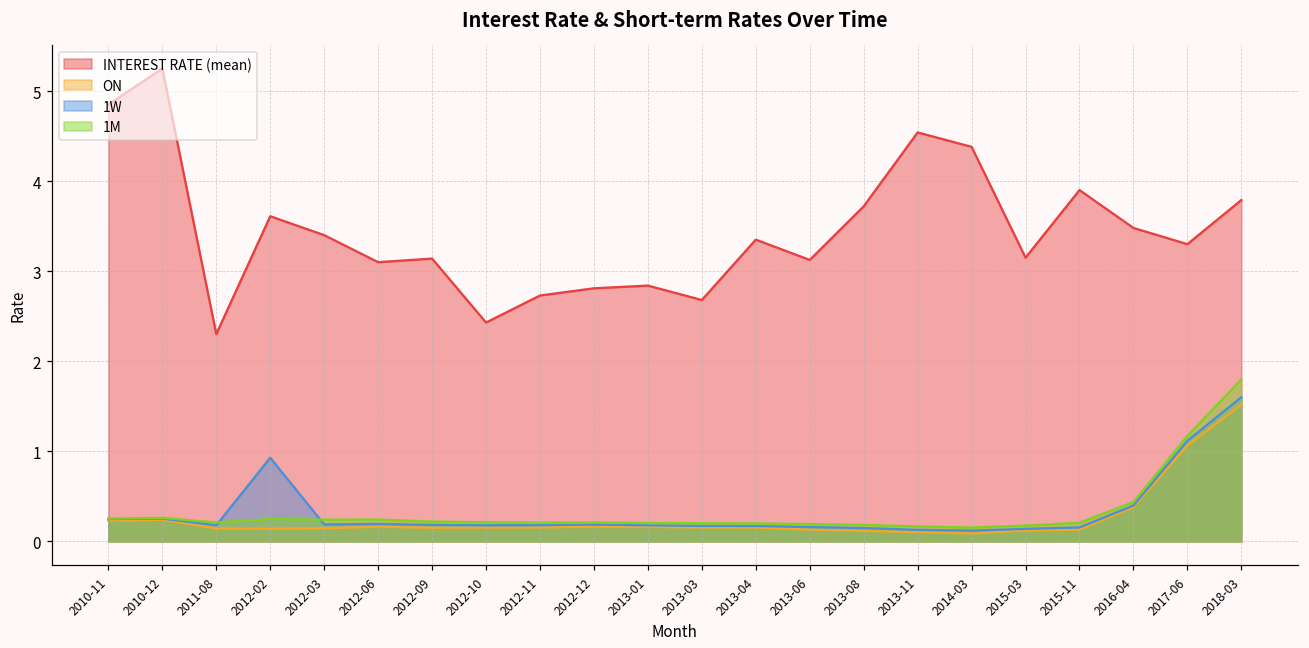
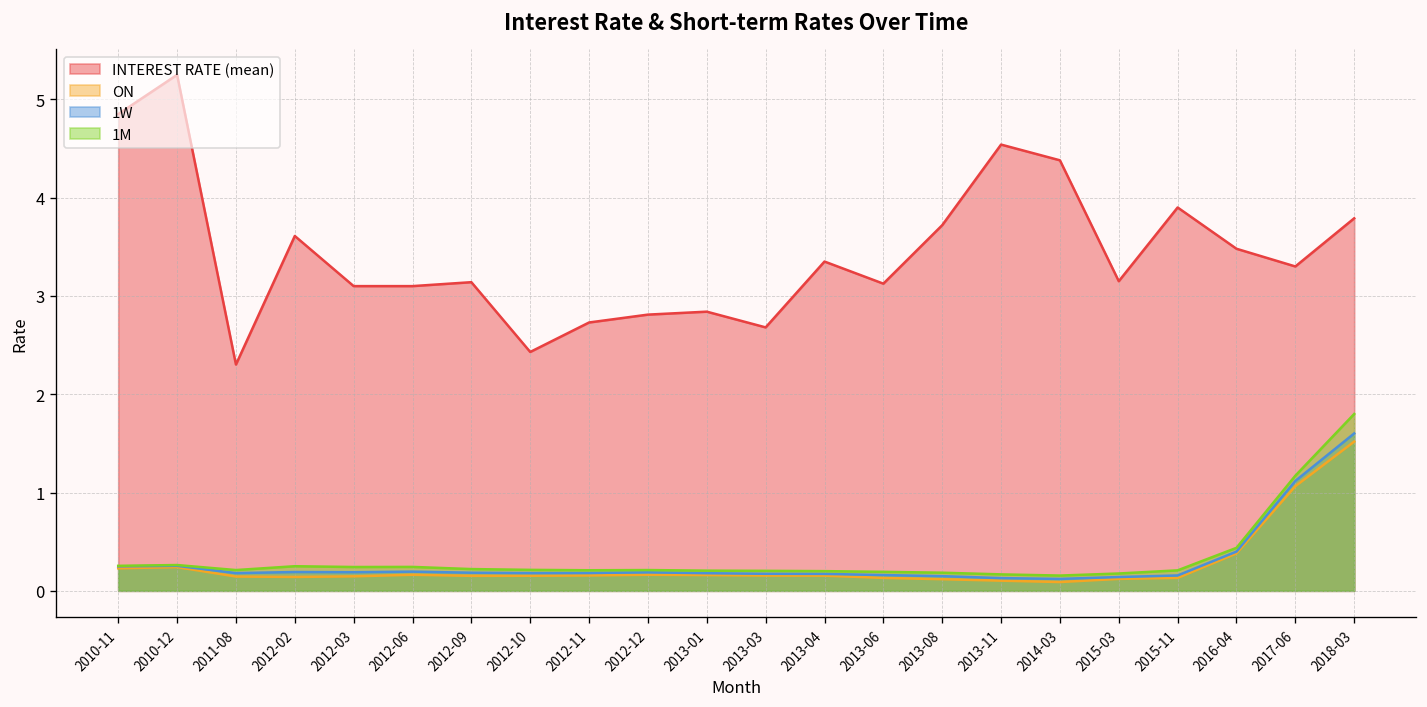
  {
    "INTEREST RATE (mean)": {
      "2011-08": 2.3,
      "2012-02": 3.6,
-     "2012-03": 3.4,
+     "2012-03": 3.1,
      "2012-06": 3.1,
      "2012-09": 3.1,
      "2012-10": 2.4,
      "2012-11": 2.7,
      "2012-12": 2.8,
      "2013-01": 2.8,
      "2013-03": 2.7,
      "2013-04": 3.4,
      "2013-06": 3.1,
      "2013-08": 3.7,
      "2013-11": 4.5,
      "2014-03": 4.4,
      "2015-03": 3.2,
      "2015-11": 3.9,
      "2016-04": 3.5,
      "2017-06": 3.3,
      "2018-03": 3.8
    },
    "ON": {
      "2011-08": 0.1,
      "2012-02": 0.1,
      "2012-03": 0.1,
      "2012-06": 0.2,
      "2012-09": 0.2,
      "2014-03": 0.1,
      "2017-06": 1.1,
      "2018-03": 1.5
    },
    "1W": {
-     "2012-02": 0.9,
+     "2012-02": 0.2,
      "2012-03": 0.2,
      "2012-06": 0.2,
      "2012-09": 0.2,
      "2014-03": 0.1,
      "2017-06": 1.1,
      "2018-03": 1.6
    },
    "1M": {
      "2012-02": 0.3,
      "2012-03": 0.2,
      "2012-06": 0.2,
      "2012-09": 0.2,
      "2012-10": 0.2,
      "2013-06": 0.2,
      "2013-08": 0.2,
      "2013-11": 0.2,
      "2014-03": 0.2,
      "2015-03": 0.2,
      "2015-11": 0.2,
      "2016-04": 0.4,
      "2017-06": 1.2,
      "2018-03": 1.8
    }
  }
